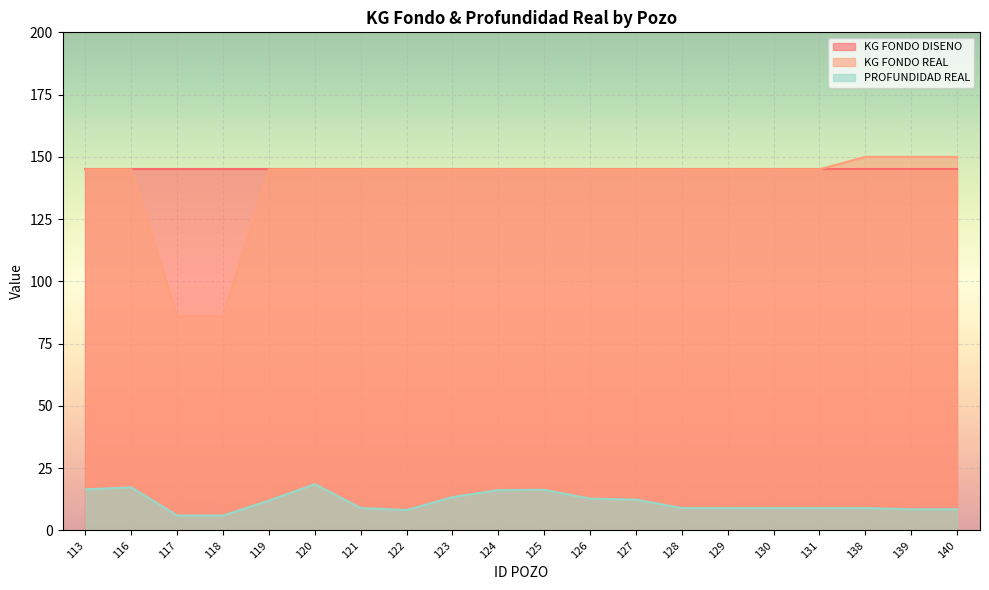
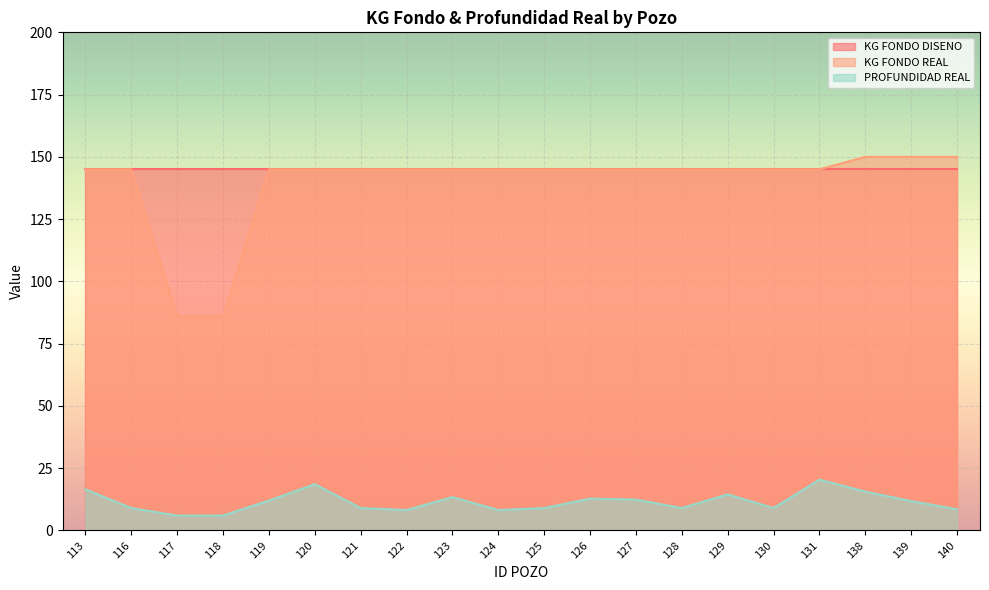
  {
    "PROFUNDIDAD REAL": {
      "113": 17,
-     "116": 17,
+     "116": 9,
      "117": 6,
      "118": 6,
      "119": 12,
      "120": 19,
      "121": 9,
      "122": 8,
      "123": 13,
-     "124": 16,
-     "125": 16,
+     "124": 8,
+     "125": 9,
      "126": 13,
      "127": 12,
      "128": 9,
-     "129": 9,
+     "129": 15,
      "130": 9,
-     "131": 9,
-     "138": 9,
-     "139": 9,
+     "131": 20,
+     "138": 16,
+     "139": 12,
      "140": 9
    }
  }
